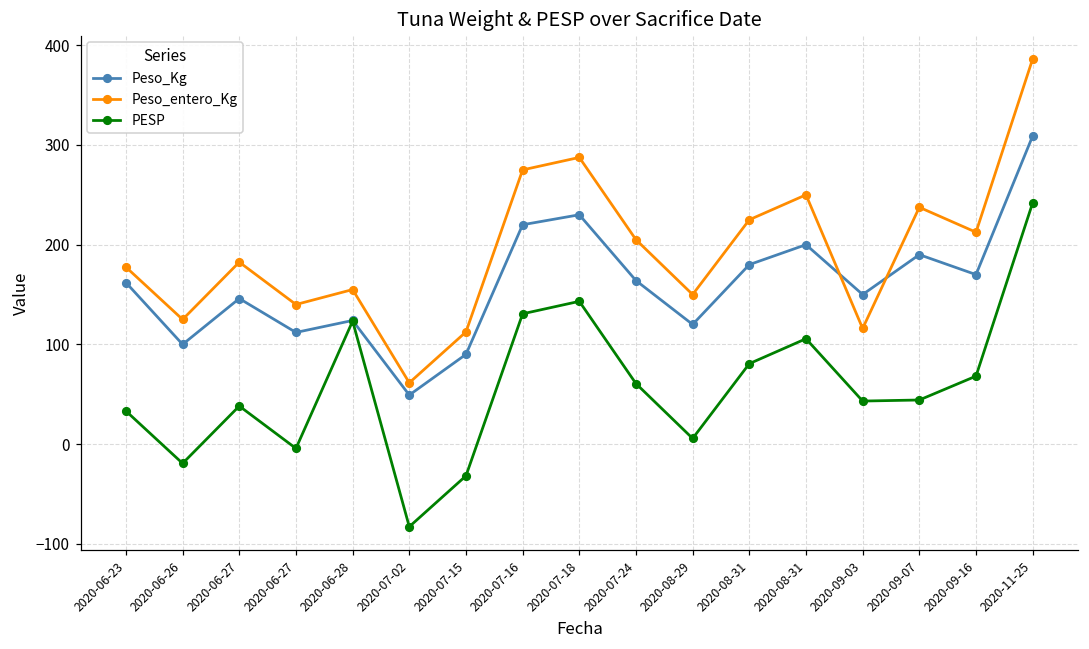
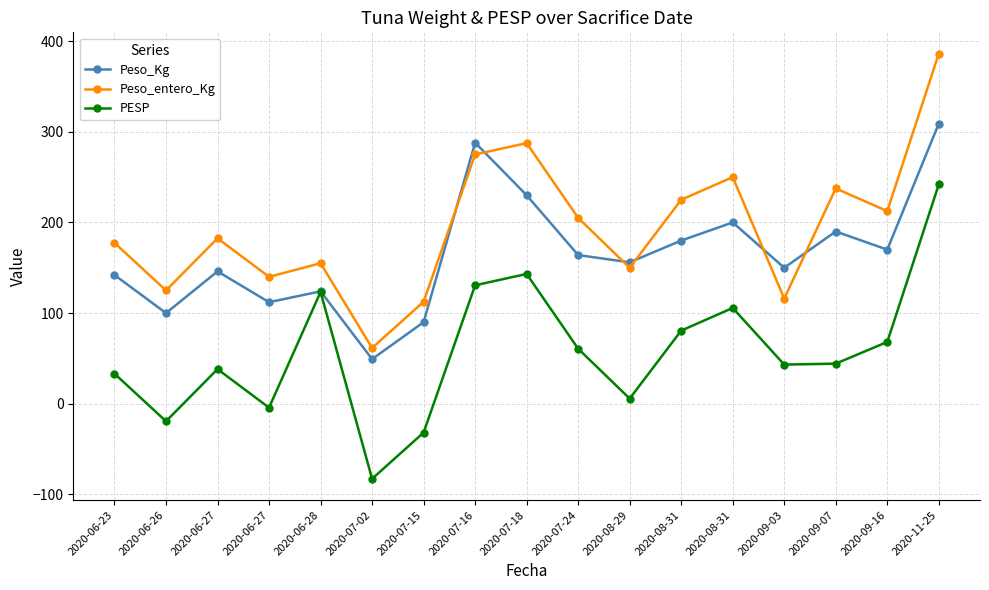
  {
    "Peso_Kg": {
-     "2020-06-23": 160,
+     "2020-06-23": 140,
      "2020-06-26": 100,
      "2020-07-02": 50,
      "2020-07-15": 90,
-     "2020-07-16": 220,
+     "2020-07-16": 290,
      "2020-07-18": 230,
      "2020-07-24": 160,
-     "2020-08-29": 120,
+     "2020-08-29": 160,
      "2020-09-03": 150,
      "2020-09-07": 190,
      "2020-09-16": 170,
      "2020-11-25": 310
    },
    "Peso_entero_Kg": {
      "2020-06-23": 180,
      "2020-06-26": 130,
      "2020-06-28": 160,
      "2020-07-02": 60,
      "2020-07-15": 110,
      "2020-07-16": 280,
      "2020-07-18": 290,
      "2020-07-24": 210,
      "2020-08-29": 150,
      "2020-09-03": 120,
      "2020-09-07": 240,
      "2020-09-16": 210,
      "2020-11-25": 390
    },
    "PESP": {
      "2020-06-23": 30,
      "2020-06-26": -20,
      "2020-07-02": -80,
      "2020-07-15": -30,
      "2020-07-16": 130,
      "2020-07-18": 140,
      "2020-07-24": 60,
      "2020-08-29": 10,
      "2020-09-03": 40,
      "2020-09-07": 40,
      "2020-09-16": 70,
      "2020-11-25": 240
    }
  }
